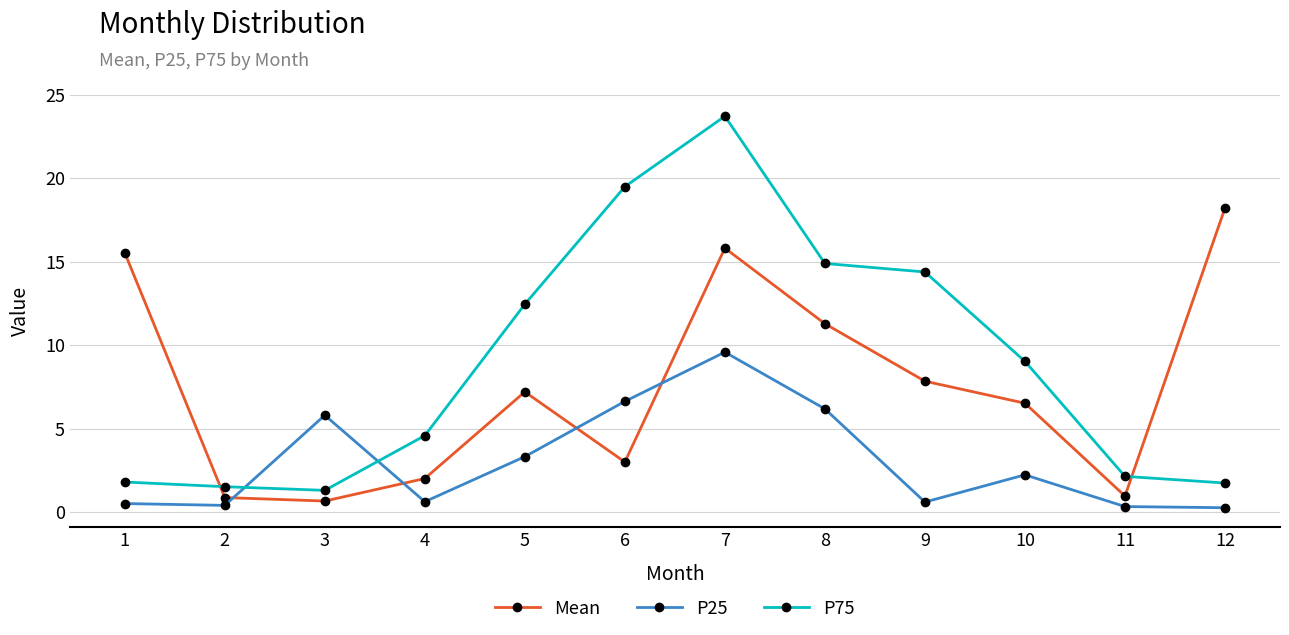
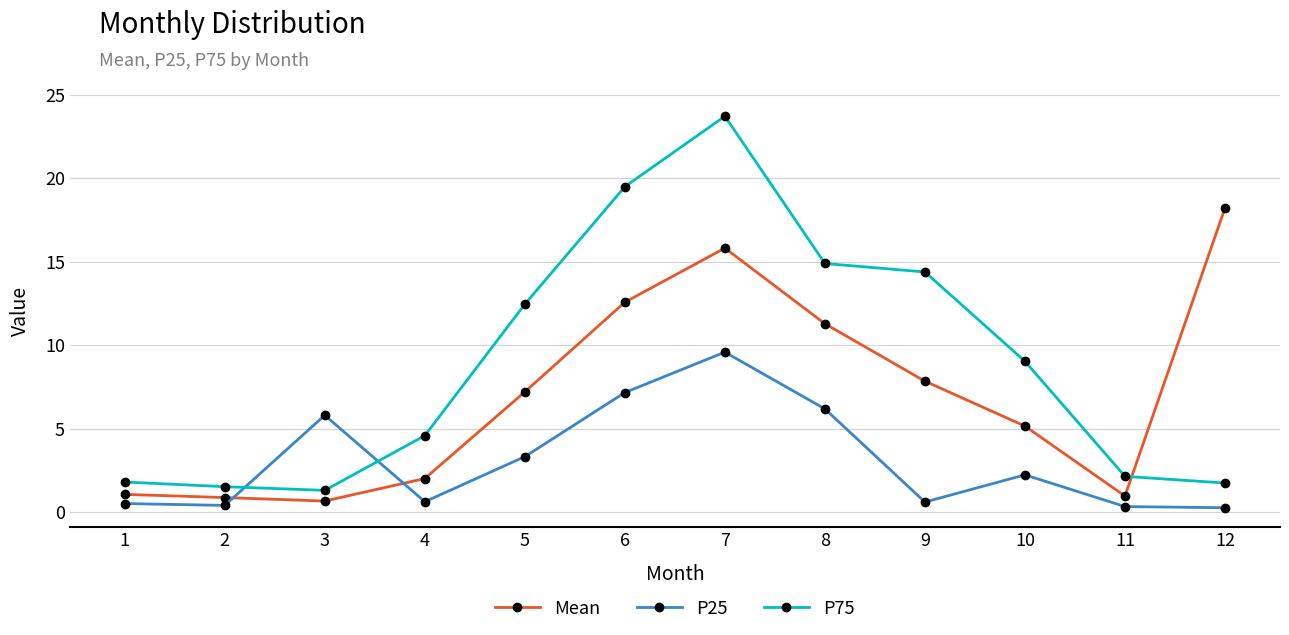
  {
    "Mean": {
-     "1": 15.5,
+     "1": 1.1,
      "2": 0.9,
      "3": 0.7,
      "4": 2.0,
      "5": 7.2,
-     "6": 3.0,
+     "6": 12.6,
      "7": 15.8,
      "8": 11.3,
      "9": 7.9,
-     "10": 6.5,
+     "10": 5.2,
      "11": 1.0,
      "12": 18.2
    },
    "P25": {
      "1": 0.5,
      "2": 0.4,
      "3": 5.8,
      "4": 0.6,
      "5": 3.3,
-     "6": 6.6,
+     "6": 7.2,
      "7": 9.6,
      "8": 6.2,
      "9": 0.6,
      "10": 2.2,
      "11": 0.3,
      "12": 0.3
    },
    "P75": {
      "1": 1.8,
      "2": 1.5,
      "3": 1.3,
      "4": 4.6,
      "5": 12.5,
      "6": 19.5,
      "7": 23.7,
      "8": 14.9,
      "9": 14.4,
      "10": 9.0,
      "11": 2.2,
      "12": 1.8
    }
  }
